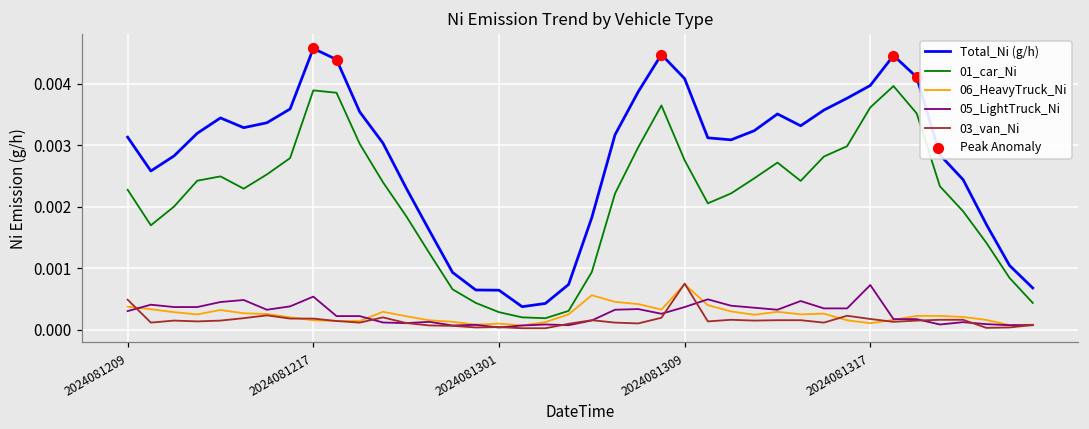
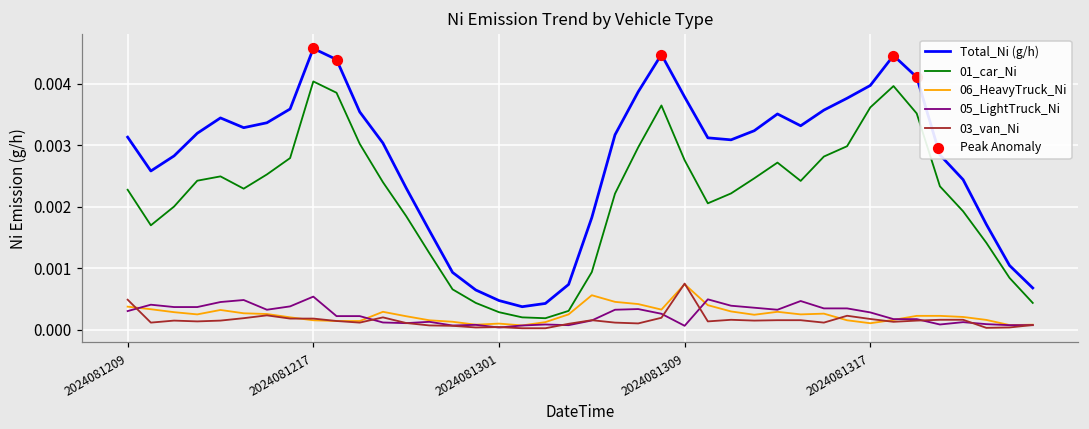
  {
    "Total_Ni (g/h)": {
      "2024081209": 0.0031,
-     "2024081301": 0.0006,
-     "2024081309": 0.0041,
+     "2024081301": 0.0005,
+     "2024081309": 0.0038,
      "2024081317": 0.0040
    },
    "01_car_Ni": {
      "2024081209": 0.0023,
-     "2024081217": 0.0039,
+     "2024081217": 0.0040,
      "2024081301": 0.0003,
      "2024081309": 0.0028,
      "2024081317": 0.0036
    },
    "06_HeavyTruck_Ni": {
      "2024081209": 0.0004,
      "2024081301": 0.0001,
      "2024081317": 0.0001
    },
    "05_LightTruck_Ni": {
      "2024081209": 0.0003,
      "2024081217": 0.0005,
-     "2024081309": 0.0004,
-     "2024081317": 0.0007
+     "2024081309": 0.0001,
+     "2024081317": 0.0003
    },
    "03_van_Ni": {
      "2024081209": 0.0005,
      "2024081317": 0.0002
    }
  }
